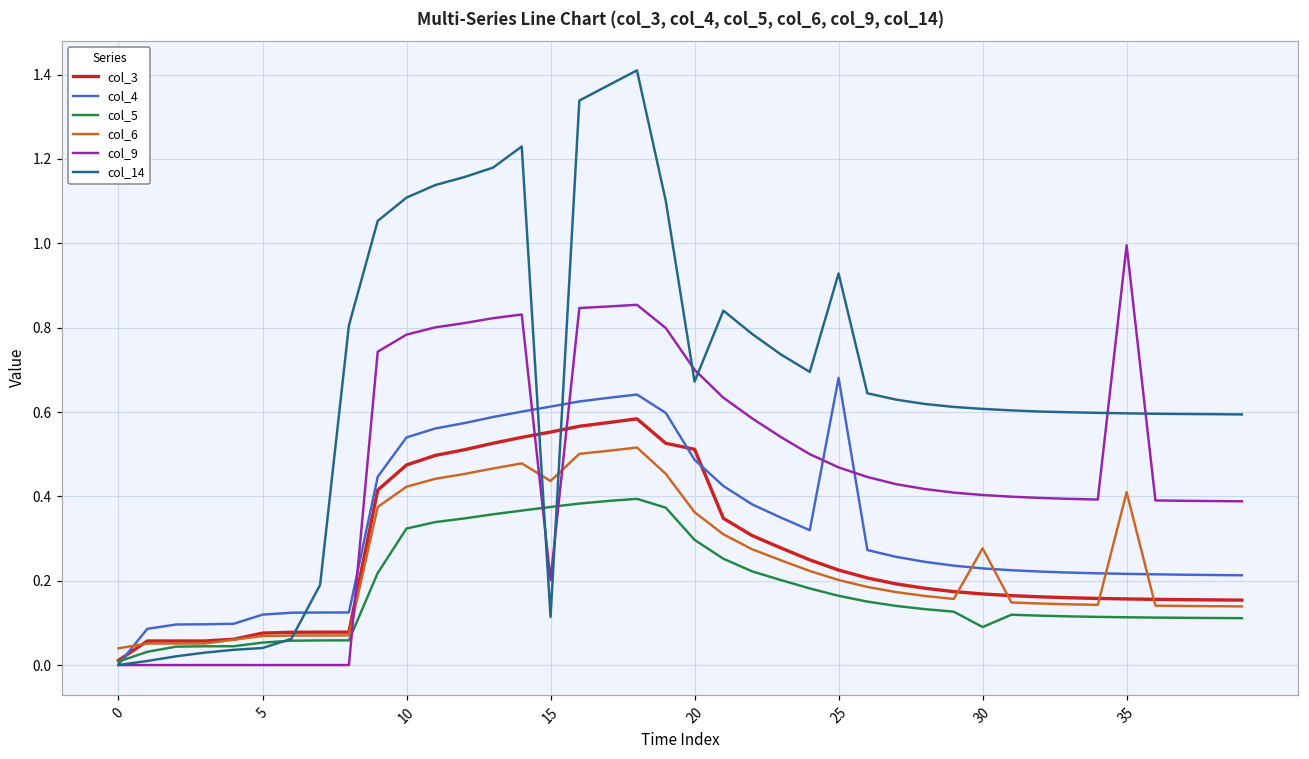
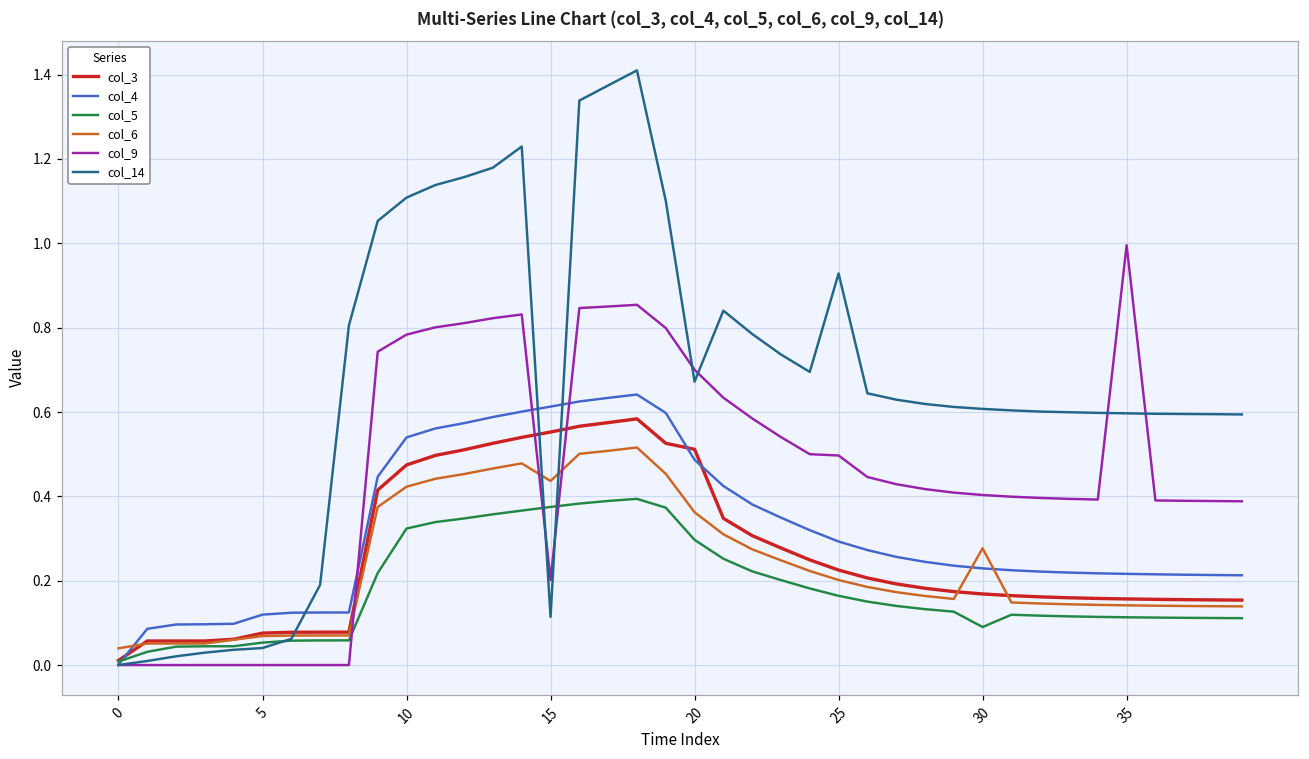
  {
    "col_3": {
      "5": 0.08,
      "10": 0.47,
      "15": 0.55,
      "20": 0.51,
      "25": 0.23,
      "30": 0.17,
      "35": 0.16
    },
    "col_4": {
      "5": 0.12,
      "10": 0.54,
      "15": 0.61,
      "20": 0.49,
-     "25": 0.68,
+     "25": 0.29,
      "30": 0.23,
      "35": 0.22
    },
    "col_5": {
      "5": 0.05,
      "10": 0.32,
      "15": 0.37,
      "20": 0.30,
      "25": 0.16,
      "30": 0.09,
      "35": 0.11
    },
    "col_6": {
      "0": 0.04,
      "5": 0.07,
      "10": 0.42,
      "15": 0.44,
      "20": 0.36,
      "25": 0.20,
      "30": 0.28,
-     "35": 0.41
+     "35": 0.14
    },
    "col_9": {
      "5": 0.00,
      "10": 0.78,
      "15": 0.20,
      "20": 0.70,
-     "25": 0.47,
+     "25": 0.50,
      "30": 0.40,
      "35": 1.00
    },
    "col_14": {
      "5": 0.04,
      "10": 1.11,
      "15": 0.11,
      "20": 0.67,
      "25": 0.93,
      "30": 0.61,
      "35": 0.60
    }
  }
